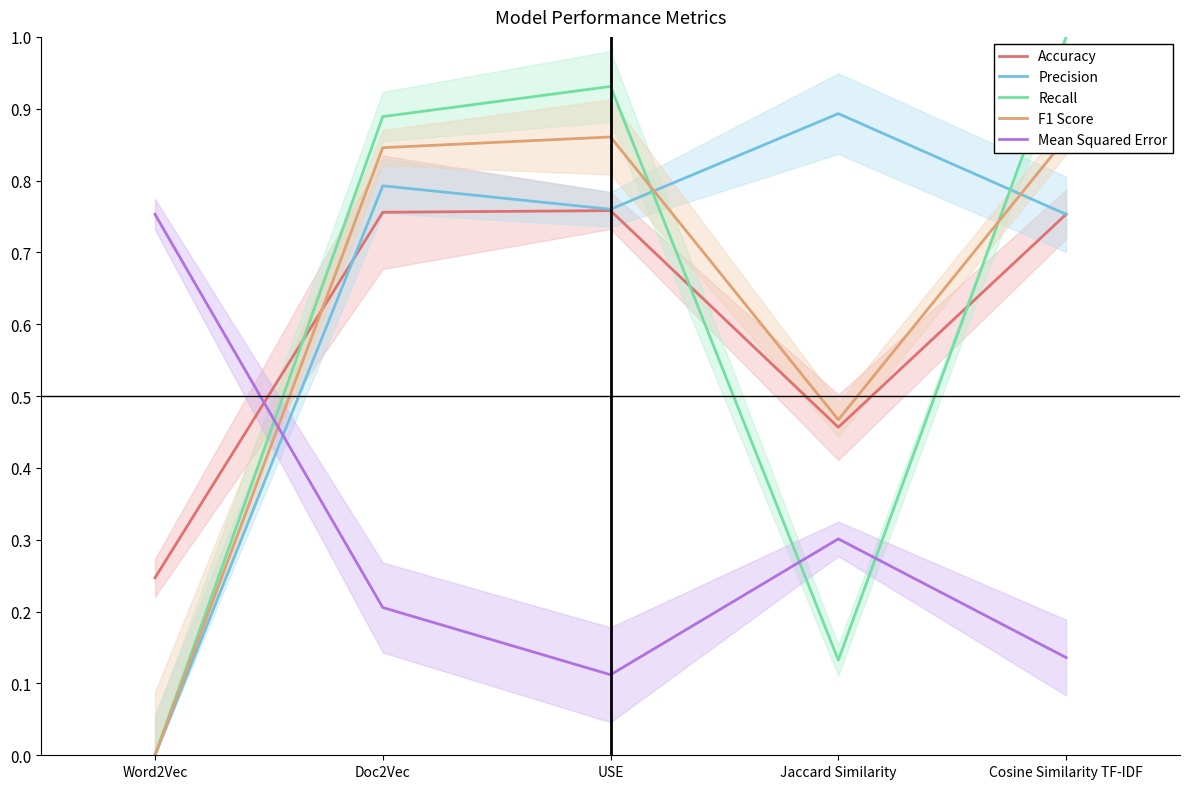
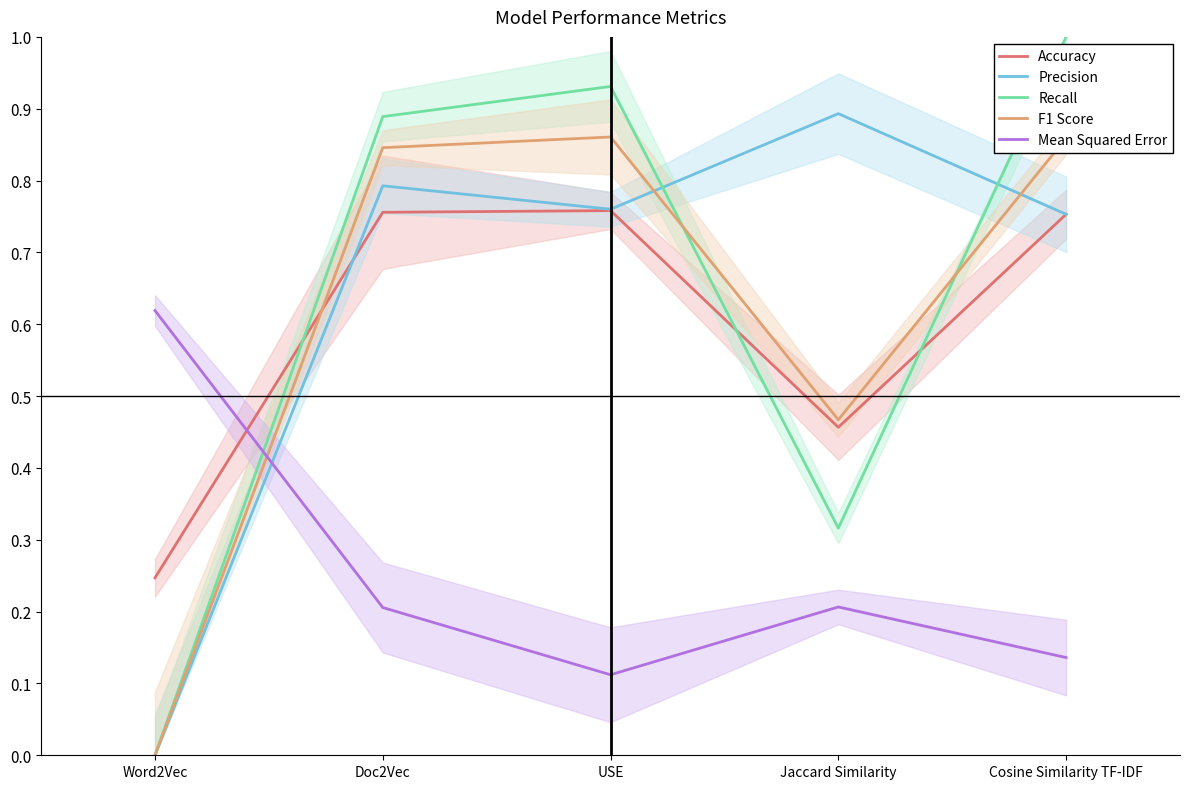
  {
    "Precision": {
      "Doc2Vec": 0.79,
      "Jaccard Similarity": 0.89
    },
    "Recall": {
      "Doc2Vec": 0.89,
      "USE": 0.93,
-     "Jaccard Similarity": 0.13
+     "Jaccard Similarity": 0.32
    },
    "Mean Squared Error": {
-     "Word2Vec": 0.75,
+     "Word2Vec": 0.62,
      "Doc2Vec": 0.21,
      "USE": 0.11,
-     "Jaccard Similarity": 0.30,
+     "Jaccard Similarity": 0.21,
      "Cosine Similarity TF-IDF": 0.14
    }
  }
